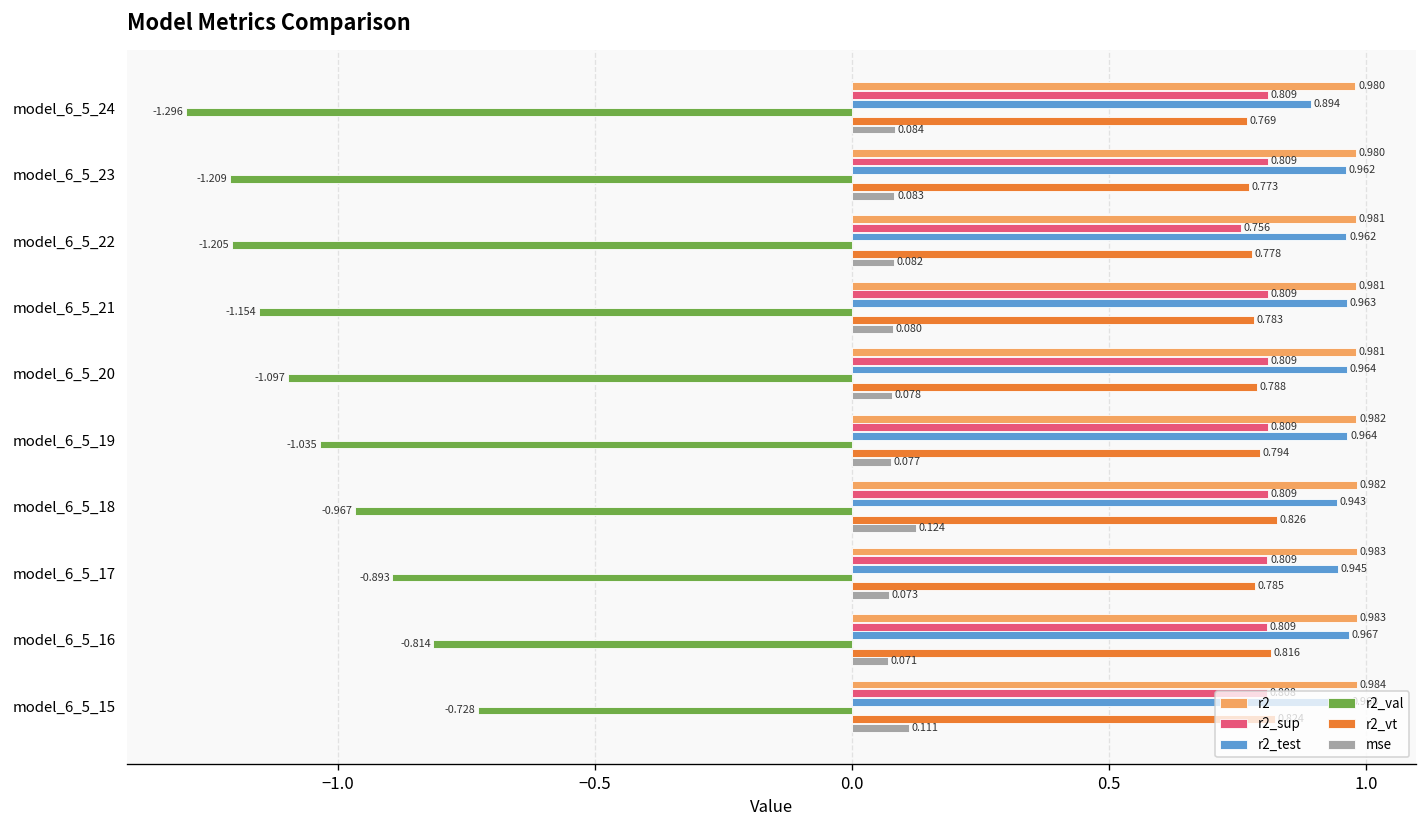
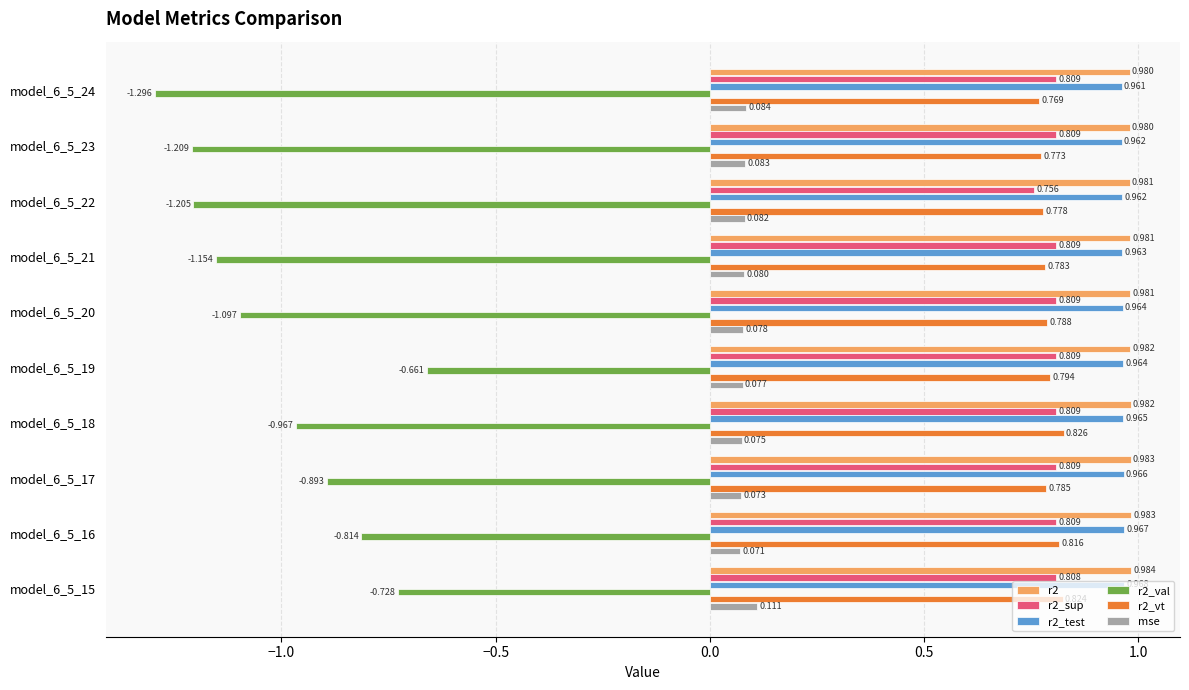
  {
    "r2": {
      "model_6_5_24": 0.980,
      "model_6_5_23": 0.980,
      "model_6_5_22": 0.981,
      "model_6_5_21": 0.981,
      "model_6_5_20": 0.981,
      "model_6_5_19": 0.982,
      "model_6_5_18": 0.982,
      "model_6_5_17": 0.983,
      "model_6_5_16": 0.983,
      "model_6_5_15": 0.984
    },
    "r2_sup": {
      "model_6_5_24": 0.809,
      "model_6_5_23": 0.809,
      "model_6_5_22": 0.756,
      "model_6_5_21": 0.809,
      "model_6_5_20": 0.809,
      "model_6_5_19": 0.809,
      "model_6_5_18": 0.809,
      "model_6_5_17": 0.809,
      "model_6_5_16": 0.809
    },
    "r2_test": {
-     "model_6_5_24": 0.894,
+     "model_6_5_24": 0.961,
      "model_6_5_23": 0.962,
      "model_6_5_22": 0.962,
      "model_6_5_21": 0.963,
      "model_6_5_20": 0.964,
      "model_6_5_19": 0.964,
-     "model_6_5_18": 0.943,
-     "model_6_5_17": 0.945,
+     "model_6_5_18": 0.965,
+     "model_6_5_17": 0.966,
      "model_6_5_16": 0.967
    },
    "r2_val": {
      "model_6_5_24": -1.296,
      "model_6_5_23": -1.209,
      "model_6_5_22": -1.205,
      "model_6_5_21": -1.154,
      "model_6_5_20": -1.097,
-     "model_6_5_19": -1.035,
+     "model_6_5_19": -0.661,
      "model_6_5_18": -0.967,
      "model_6_5_17": -0.893,
      "model_6_5_16": -0.814,
      "model_6_5_15": -0.728
    },
    "r2_vt": {
      "model_6_5_24": 0.769,
      "model_6_5_23": 0.773,
      "model_6_5_22": 0.778,
      "model_6_5_21": 0.783,
      "model_6_5_20": 0.788,
      "model_6_5_19": 0.794,
      "model_6_5_18": 0.826,
      "model_6_5_17": 0.785,
      "model_6_5_16": 0.816
    },
    "mse": {
      "model_6_5_24": 0.084,
      "model_6_5_23": 0.083,
      "model_6_5_22": 0.082,
      "model_6_5_21": 0.080,
      "model_6_5_20": 0.078,
      "model_6_5_19": 0.077,
-     "model_6_5_18": 0.124,
+     "model_6_5_18": 0.075,
      "model_6_5_17": 0.073,
      "model_6_5_16": 0.071,
      "model_6_5_15": 0.111
    }
  }
